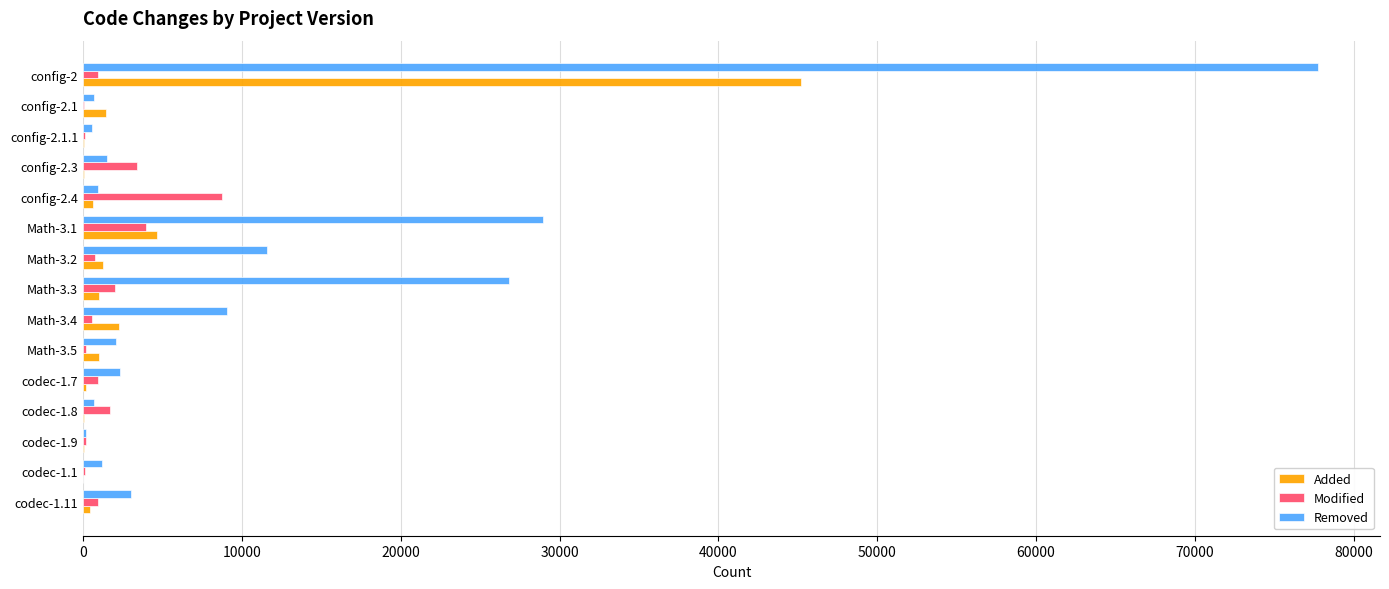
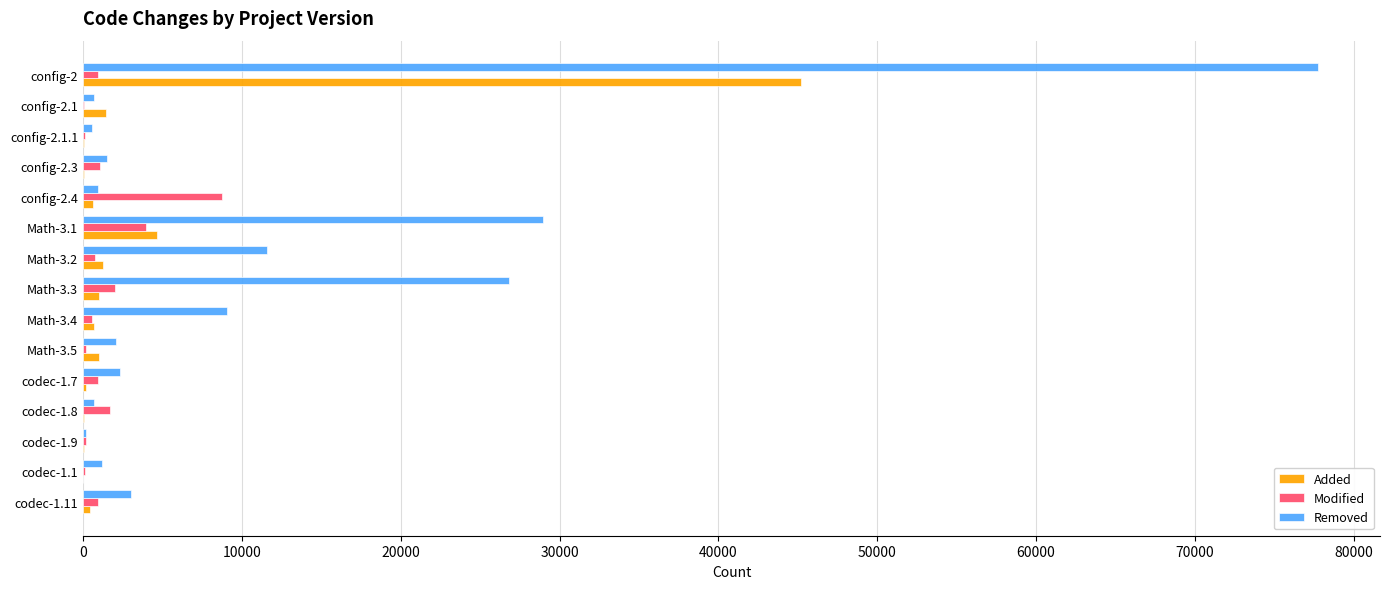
  {
    "Added": {
      "config-2": 45200,
      "config-2.1": 1400,
      "config-2.4": 600,
      "Math-3.1": 4700,
      "Math-3.2": 1300,
      "Math-3.3": 1000,
-     "Math-3.4": 2300,
+     "Math-3.4": 700,
      "Math-3.5": 1000,
      "codec-1.7": 200,
      "codec-1.11": 400
    },
    "Modified": {
      "config-2": 1000,
-     "config-2.3": 3400,
+     "config-2.3": 1100,
      "config-2.4": 8800,
      "Math-3.1": 4000,
      "Math-3.2": 800,
      "Math-3.3": 2000,
      "Math-3.4": 600,
      "Math-3.5": 200,
      "codec-1.7": 900,
      "codec-1.8": 1700,
      "codec-1.11": 900
    },
    "Removed": {
      "config-2": 77800,
      "config-2.1": 700,
      "config-2.1.1": 500,
      "config-2.3": 1500,
      "config-2.4": 900,
      "Math-3.1": 28900,
      "Math-3.2": 11600,
      "Math-3.3": 26800,
      "Math-3.4": 9100,
      "Math-3.5": 2100,
      "codec-1.7": 2300,
      "codec-1.8": 700,
      "codec-1.9": 200,
      "codec-1.1": 1200,
      "codec-1.11": 3000
    }
  }
